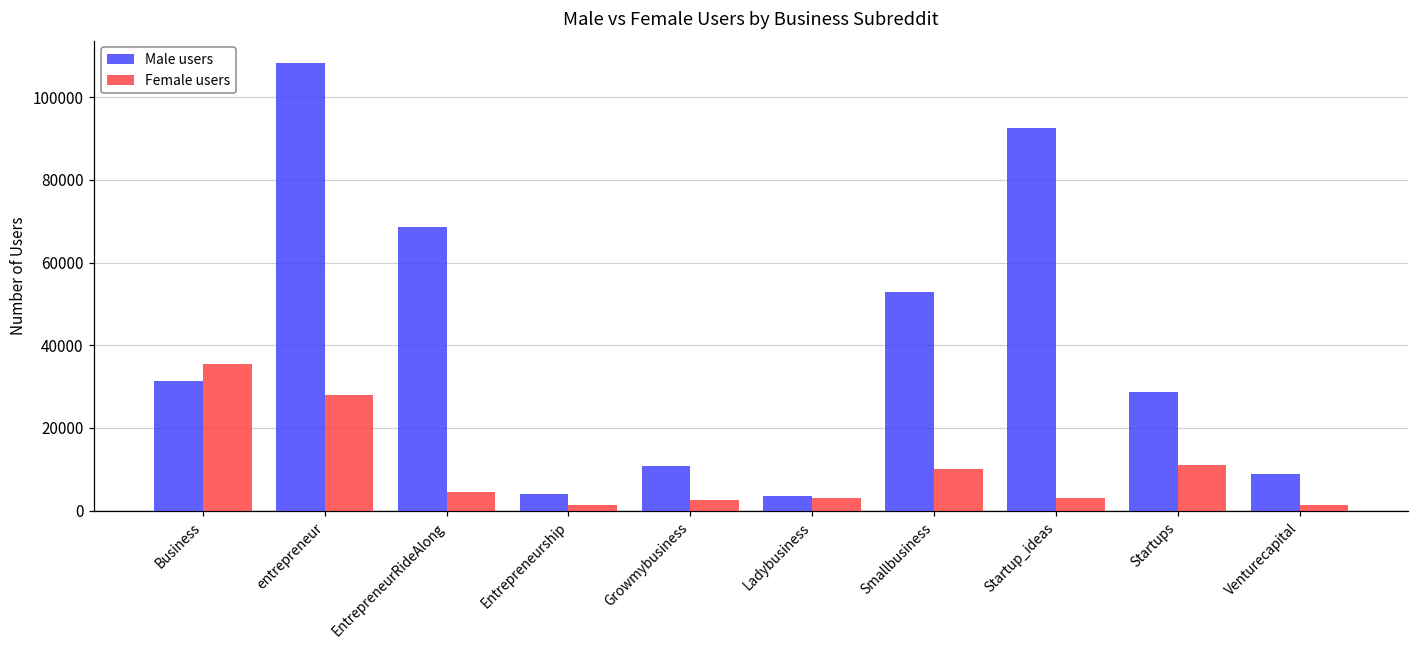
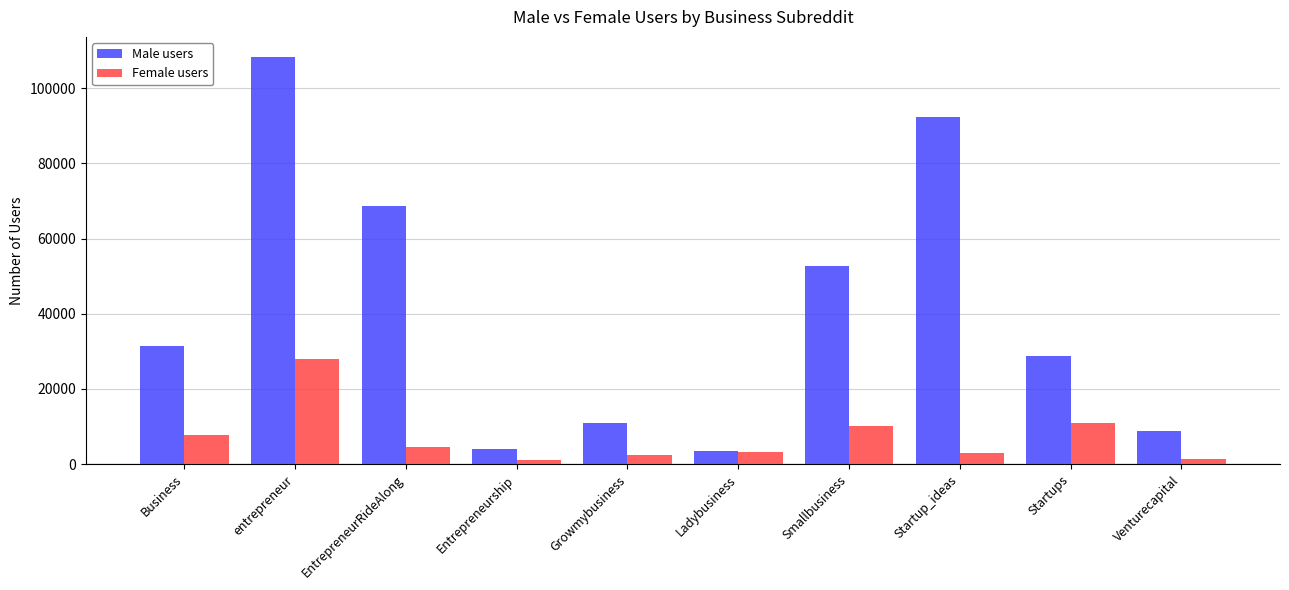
  {
    "Male users": {
      "Business": 31000,
      "entrepreneur": 108000,
      "EntrepreneurRideAlong": 69000,
      "Entrepreneurship": 4000,
      "Growmybusiness": 11000,
      "Ladybusiness": 3000,
      "Smallbusiness": 53000,
      "Startup_ideas": 92000,
      "Startups": 29000,
      "Venturecapital": 9000
    },
    "Female users": {
-     "Business": 35000,
+     "Business": 8000,
      "entrepreneur": 28000,
      "EntrepreneurRideAlong": 4000,
      "Entrepreneurship": 1000,
      "Growmybusiness": 3000,
      "Ladybusiness": 3000,
      "Smallbusiness": 10000,
      "Startup_ideas": 3000,
      "Startups": 11000,
      "Venturecapital": 1000
    }
  }
